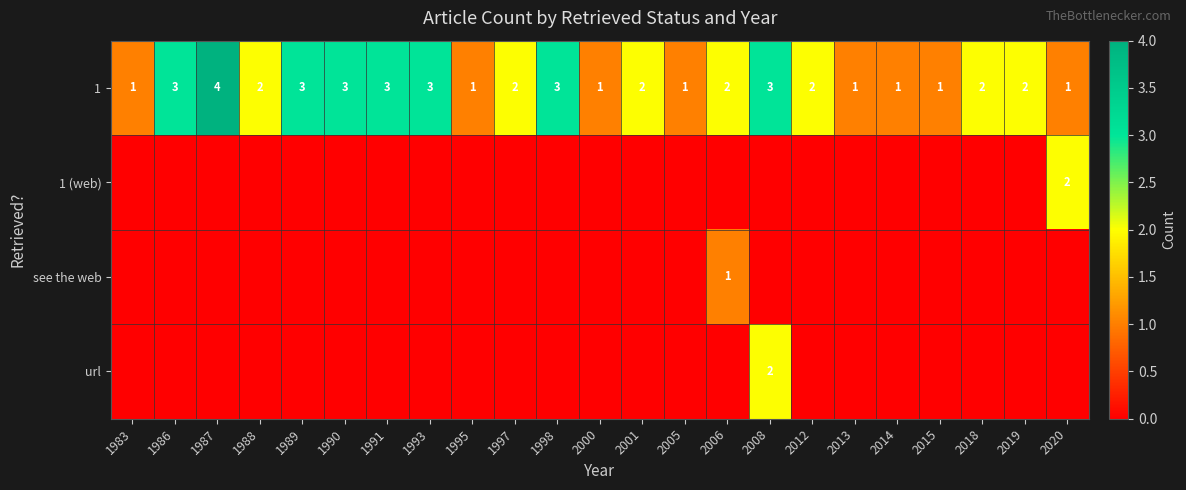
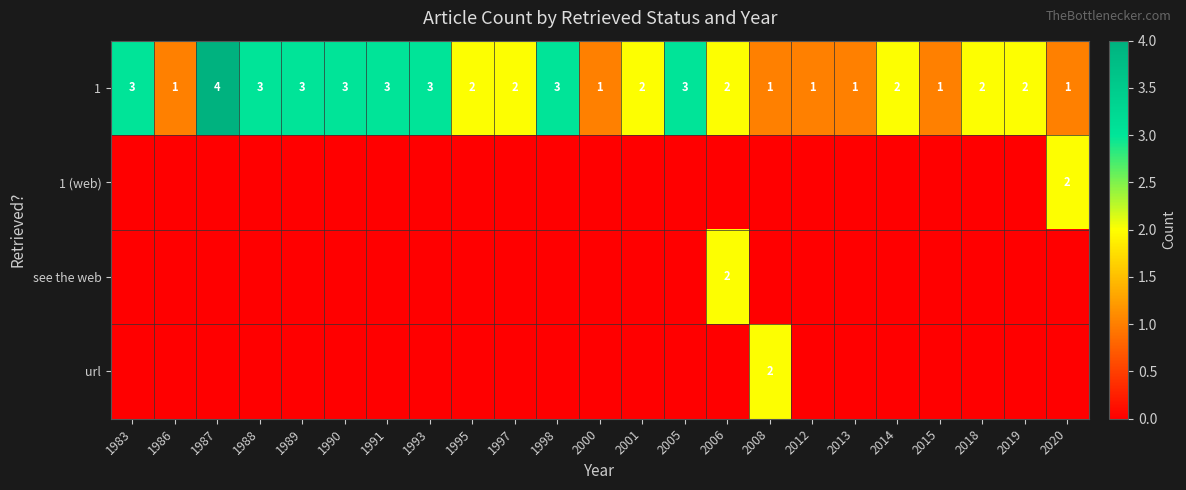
  {
    "1": {
-     "1983": 1,
-     "1986": 3,
+     "1983": 3,
+     "1986": 1,
      "1987": 4,
-     "1988": 2,
+     "1988": 3,
      "1989": 3,
      "1990": 3,
      "1991": 3,
      "1993": 3,
-     "1995": 1,
+     "1995": 2,
      "1997": 2,
      "1998": 3,
      "2000": 1,
      "2001": 2,
-     "2005": 1,
+     "2005": 3,
      "2006": 2,
-     "2008": 3,
-     "2012": 2,
+     "2008": 1,
+     "2012": 1,
      "2013": 1,
-     "2014": 1,
+     "2014": 2,
      "2015": 1,
      "2018": 2,
      "2019": 2,
      "2020": 1
    },
    "1 (web)": {
      "2020": 2
    },
    "see the web": {
-     "2006": 1
+     "2006": 2
    },
    "url": {
      "2008": 2
    }
  }
